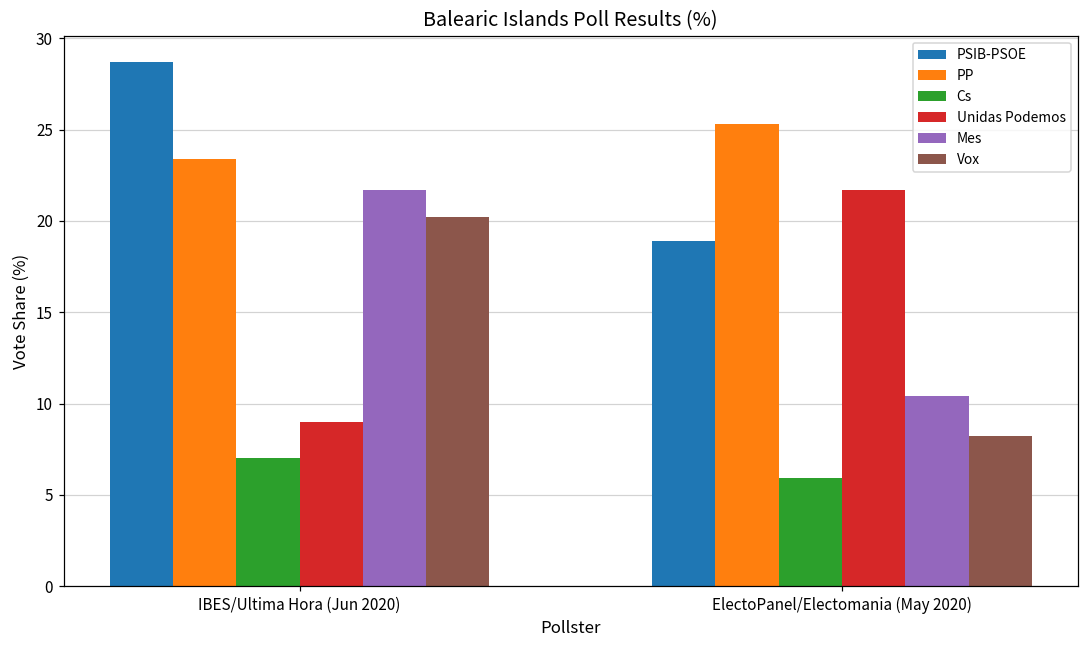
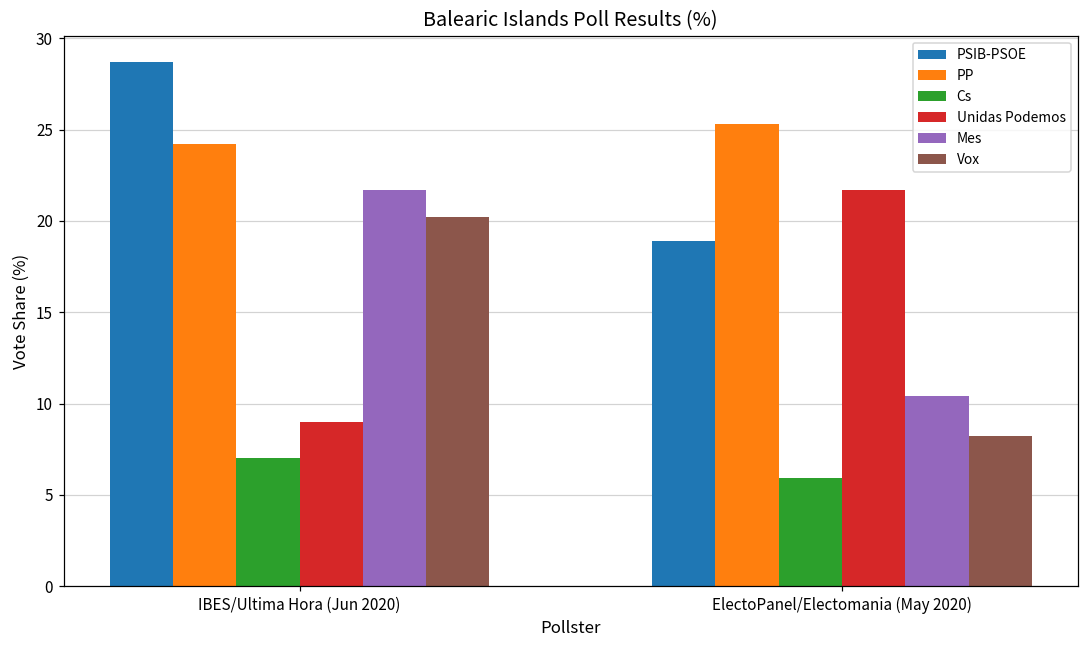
  {
    "PSIB-PSOE": {
      "IBES/Ultima Hora (Jun 2020)": 28.7,
      "ElectoPanel/Electomania (May 2020)": 18.9
    },
    "PP": {
-     "IBES/Ultima Hora (Jun 2020)": 23.4,
+     "IBES/Ultima Hora (Jun 2020)": 24.2,
      "ElectoPanel/Electomania (May 2020)": 25.3
    },
    "Cs": {
      "IBES/Ultima Hora (Jun 2020)": 7.0,
      "ElectoPanel/Electomania (May 2020)": 5.9
    },
    "Unidas Podemos": {
      "IBES/Ultima Hora (Jun 2020)": 9.0,
      "ElectoPanel/Electomania (May 2020)": 21.7
    },
    "Mes": {
      "IBES/Ultima Hora (Jun 2020)": 21.7,
      "ElectoPanel/Electomania (May 2020)": 10.4
    },
    "Vox": {
      "IBES/Ultima Hora (Jun 2020)": 20.2,
      "ElectoPanel/Electomania (May 2020)": 8.2
    }
  }
